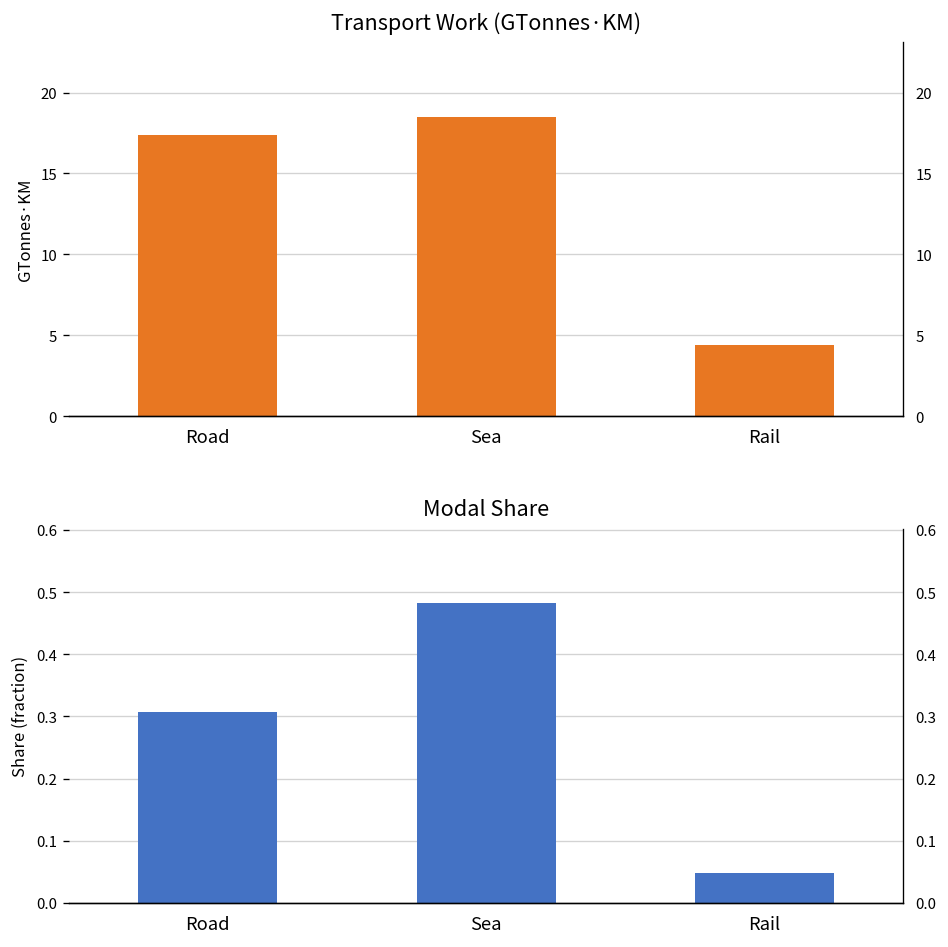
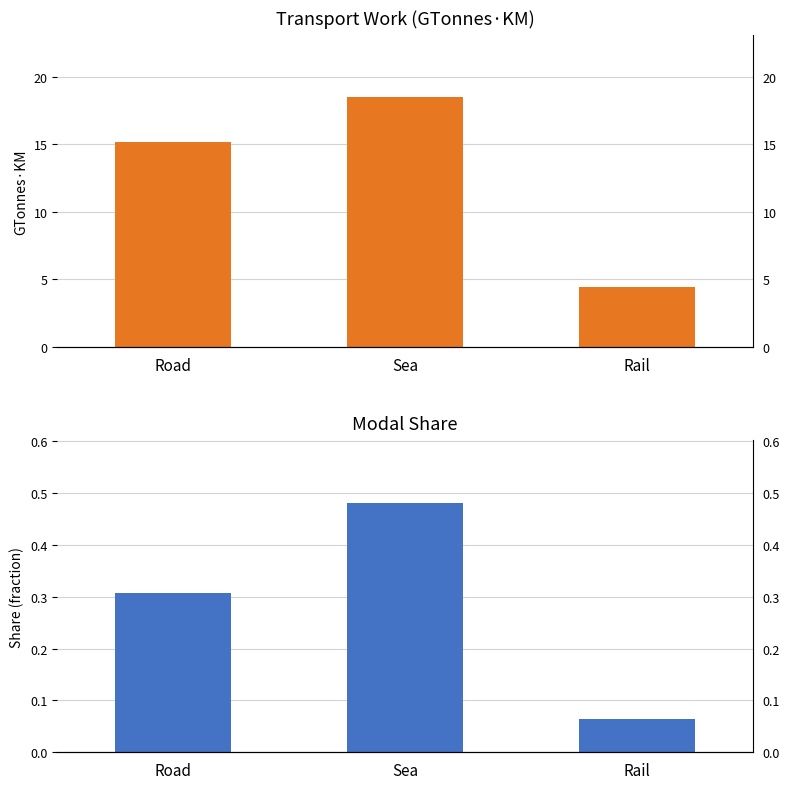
  {
    "Transport Work (GTonnes·KM)": {
-     "Road": 17.4,
+     "Road": 15.2,
      "Sea": 18.5,
      "Rail": 4.4
    },
    "Modal Share": {
      "Road": 0.31,
      "Sea": 0.48,
-     "Rail": 0.05
+     "Rail": 0.07
    }
  }
